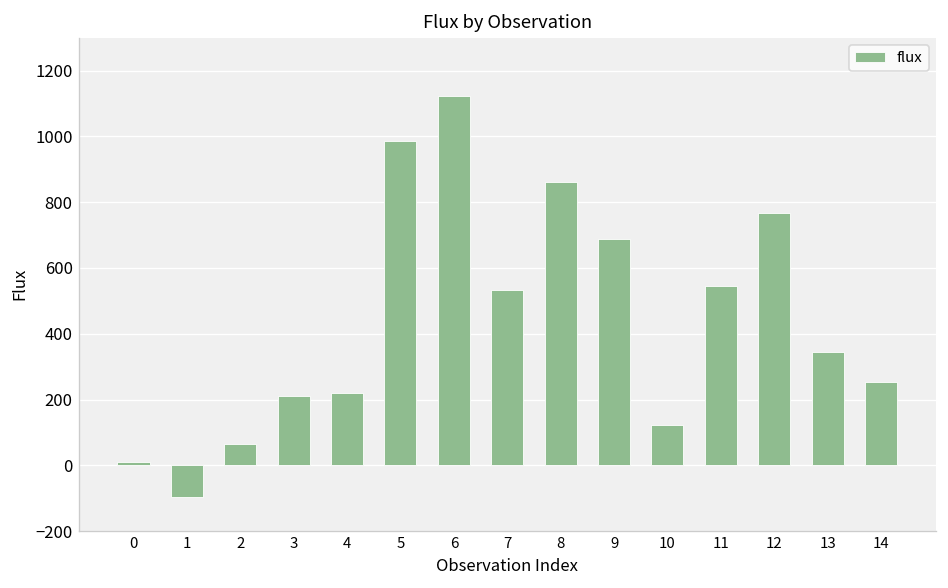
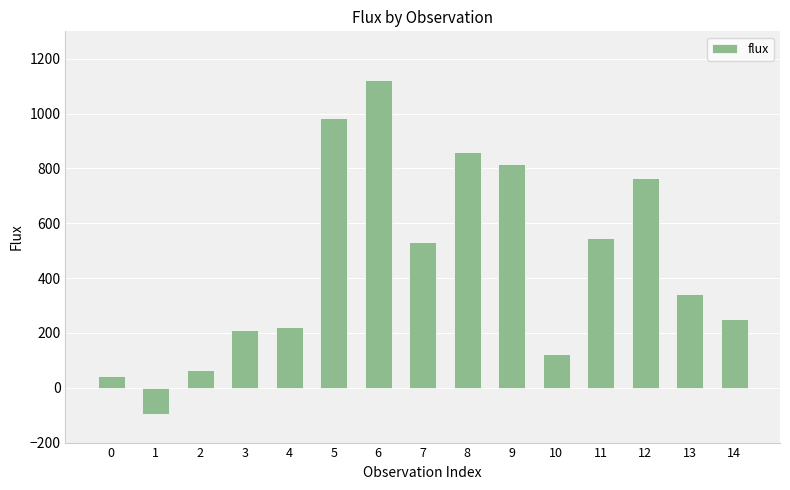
  {
-   "0": 10,
+   "0": 40,
    "1": -100,
    "2": 60,
    "3": 210,
    "4": 220,
    "5": 990,
    "6": 1120,
    "7": 530,
    "8": 860,
-   "9": 690,
+   "9": 810,
    "10": 120,
    "11": 550,
    "12": 770,
    "13": 340,
    "14": 250
  }
